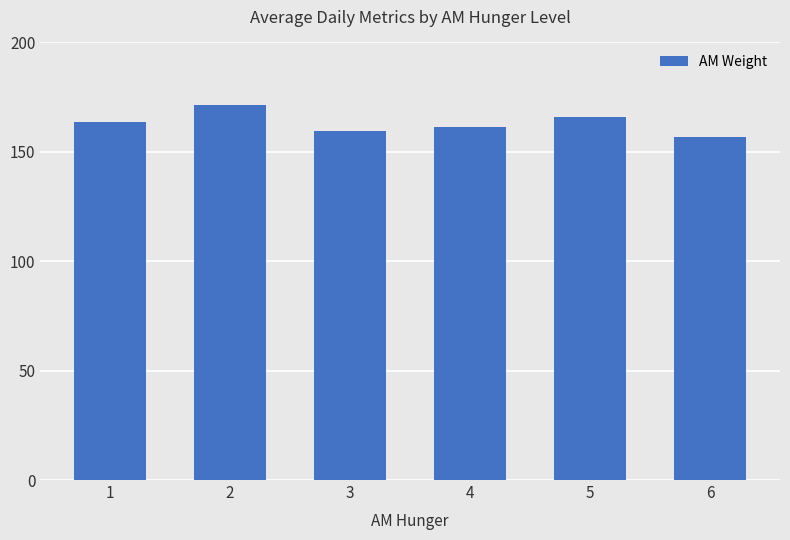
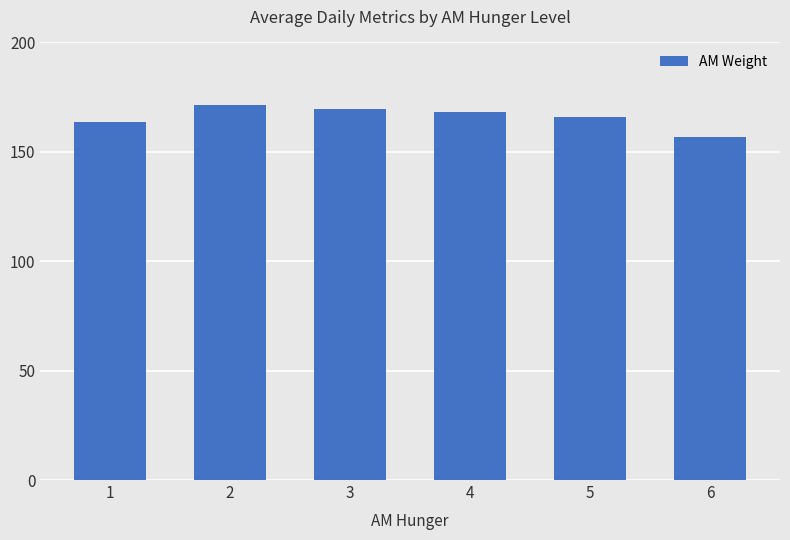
  {
    "1": 164,
    "2": 172,
-   "3": 160,
-   "4": 161,
+   "3": 170,
+   "4": 168,
    "5": 166,
    "6": 157
  }
